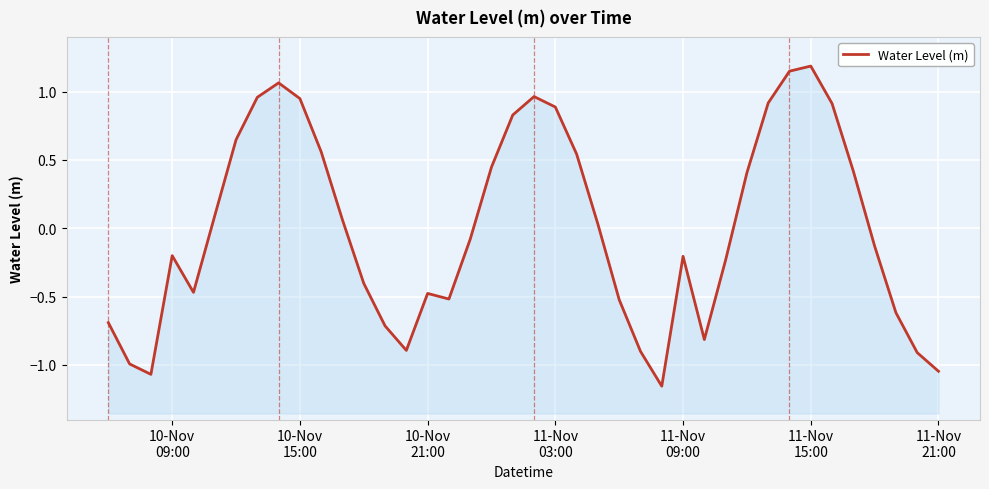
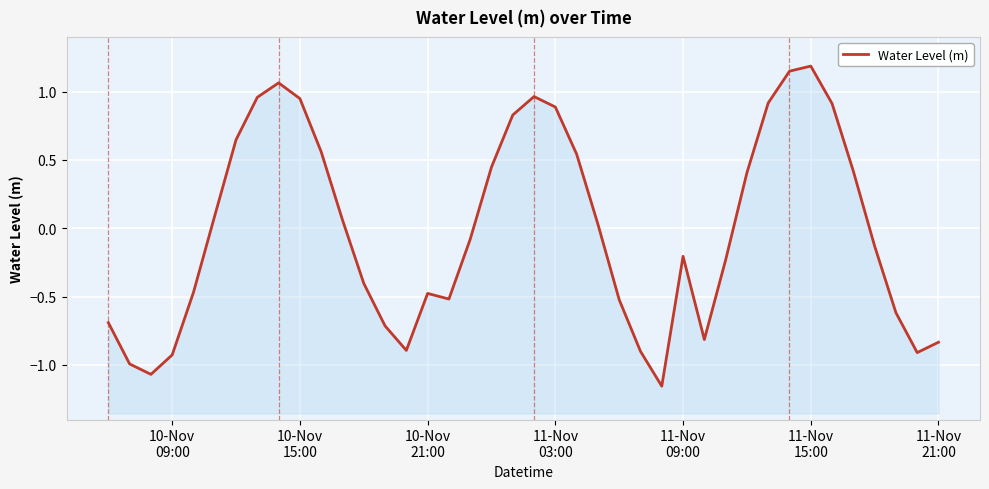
  {
-   "10-Nov 09:00": -0.20,
+   "10-Nov 09:00": -0.93,
    "10-Nov 15:00": 0.95,
    "10-Nov 21:00": -0.48,
    "11-Nov 03:00": 0.89,
    "11-Nov 09:00": -0.21,
    "11-Nov 15:00": 1.19,
-   "11-Nov 21:00": -1.05
+   "11-Nov 21:00": -0.83
  }
